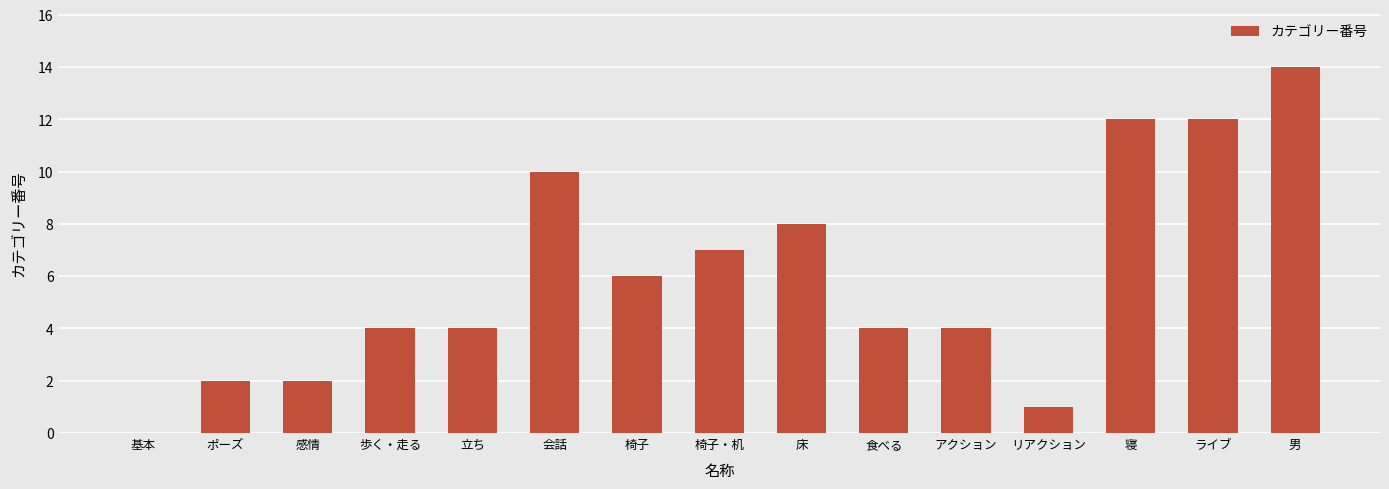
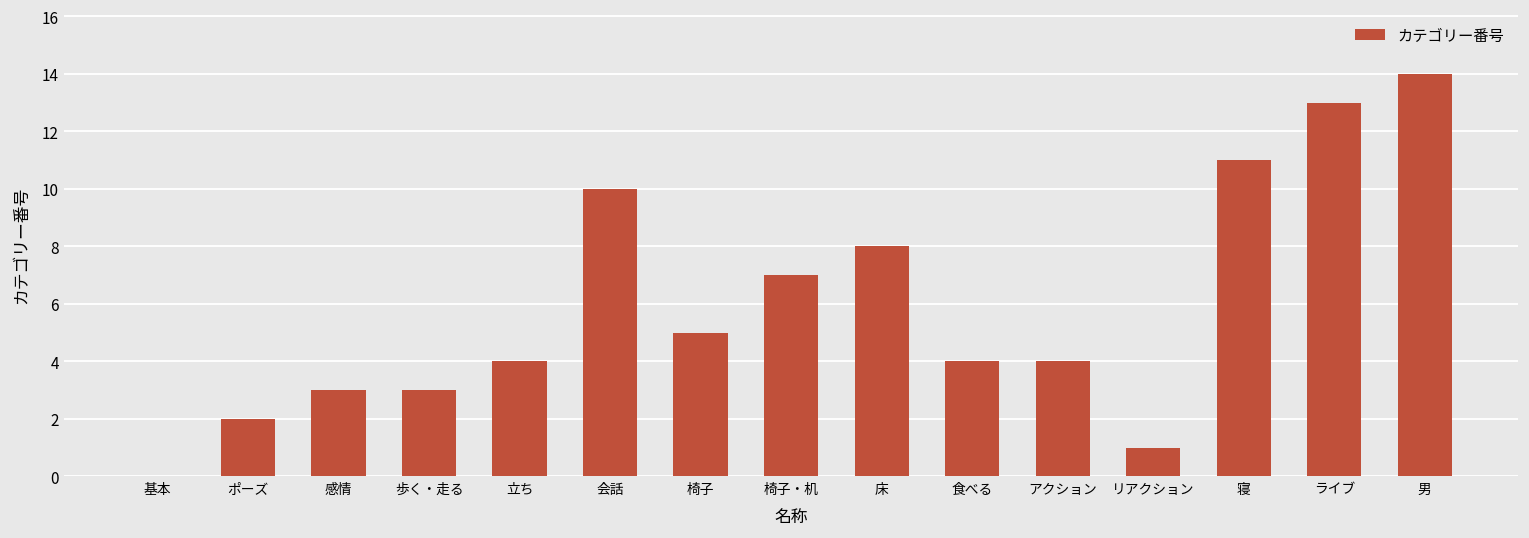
  {
    "基本": 0,
    "ポーズ": 2,
-   "感情": 2,
-   "歩く・走る": 4,
+   "感情": 3,
+   "歩く・走る": 3,
    "立ち": 4,
    "会話": 10,
-   "椅子": 6,
+   "椅子": 5,
    "椅子・机": 7,
    "床": 8,
    "食べる": 4,
    "アクション": 4,
    "リアクション": 1,
-   "寝": 12,
-   "ライブ": 12,
+   "寝": 11,
+   "ライブ": 13,
    "男": 14
  }
